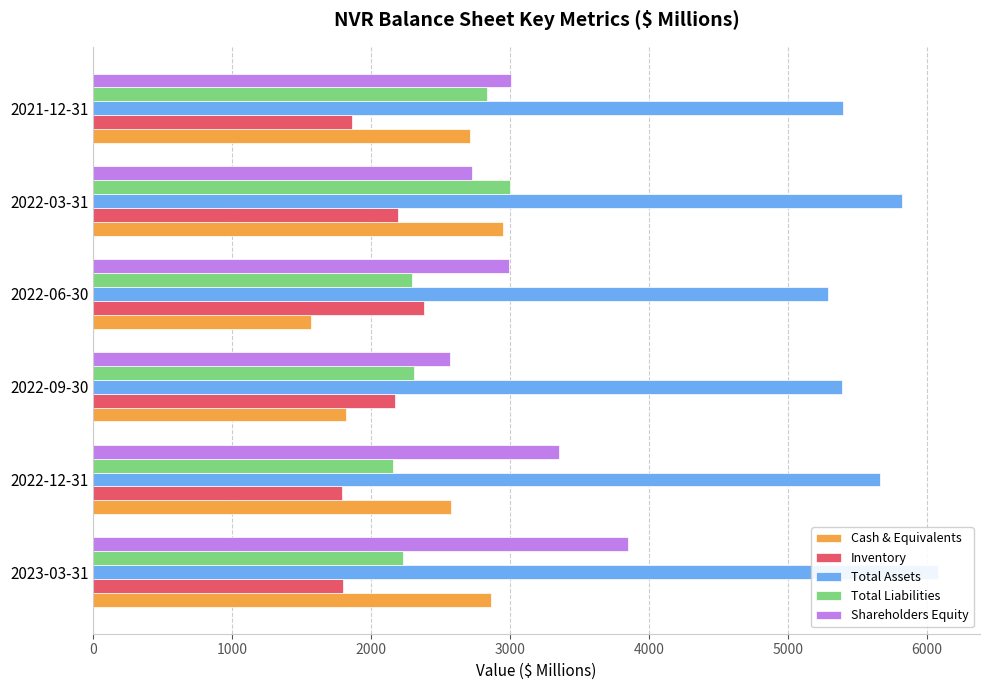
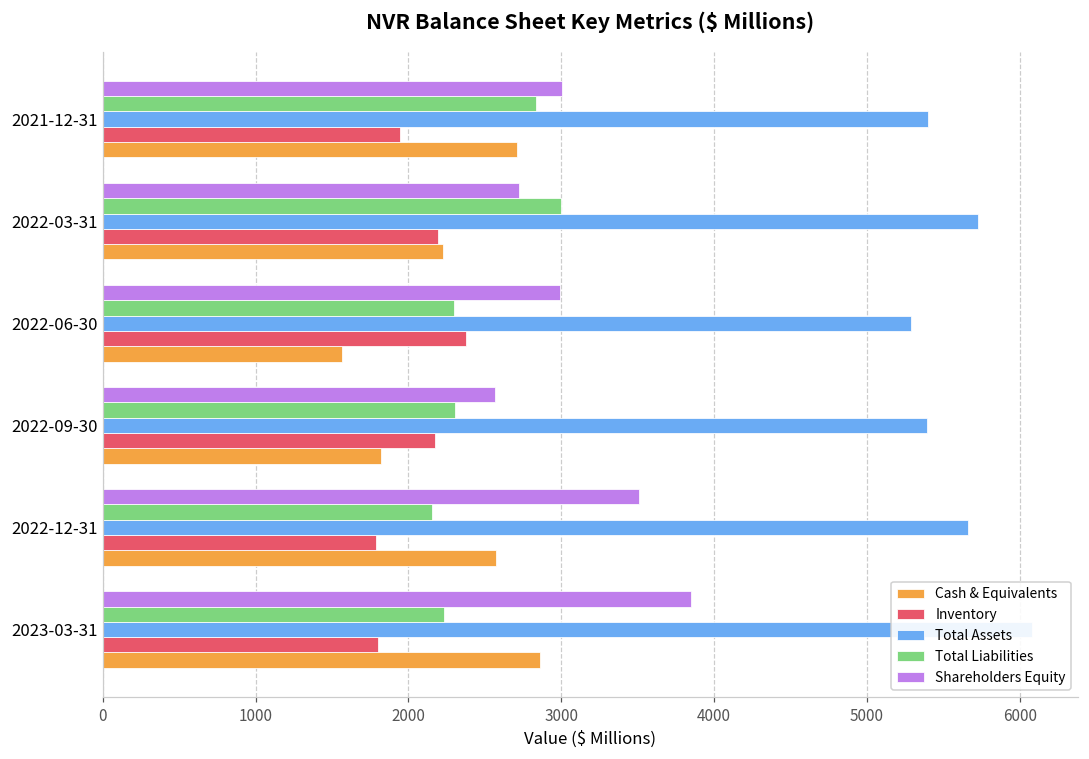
  {
    "Cash & Equivalents": {
      "2021-12-31": 2710,
-     "2022-03-31": 2950,
+     "2022-03-31": 2230,
      "2022-06-30": 1560,
      "2022-09-30": 1820,
      "2022-12-31": 2570,
      "2023-03-31": 2860
    },
    "Inventory": {
-     "2021-12-31": 1860,
+     "2021-12-31": 1950,
      "2022-03-31": 2190,
      "2022-06-30": 2380,
      "2022-09-30": 2170,
      "2022-12-31": 1790,
      "2023-03-31": 1800
    },
    "Total Assets": {
      "2021-12-31": 5400,
-     "2022-03-31": 5820,
+     "2022-03-31": 5730,
      "2022-06-30": 5290,
      "2022-09-30": 5390,
      "2022-12-31": 5660
    },
    "Total Liabilities": {
      "2021-12-31": 2830,
      "2022-03-31": 3000,
      "2022-06-30": 2300,
      "2022-09-30": 2300,
      "2022-12-31": 2150,
      "2023-03-31": 2230
    },
    "Shareholders Equity": {
      "2021-12-31": 3000,
      "2022-03-31": 2730,
      "2022-06-30": 2990,
      "2022-09-30": 2570,
-     "2022-12-31": 3350,
+     "2022-12-31": 3510,
      "2023-03-31": 3850
    }
  }
